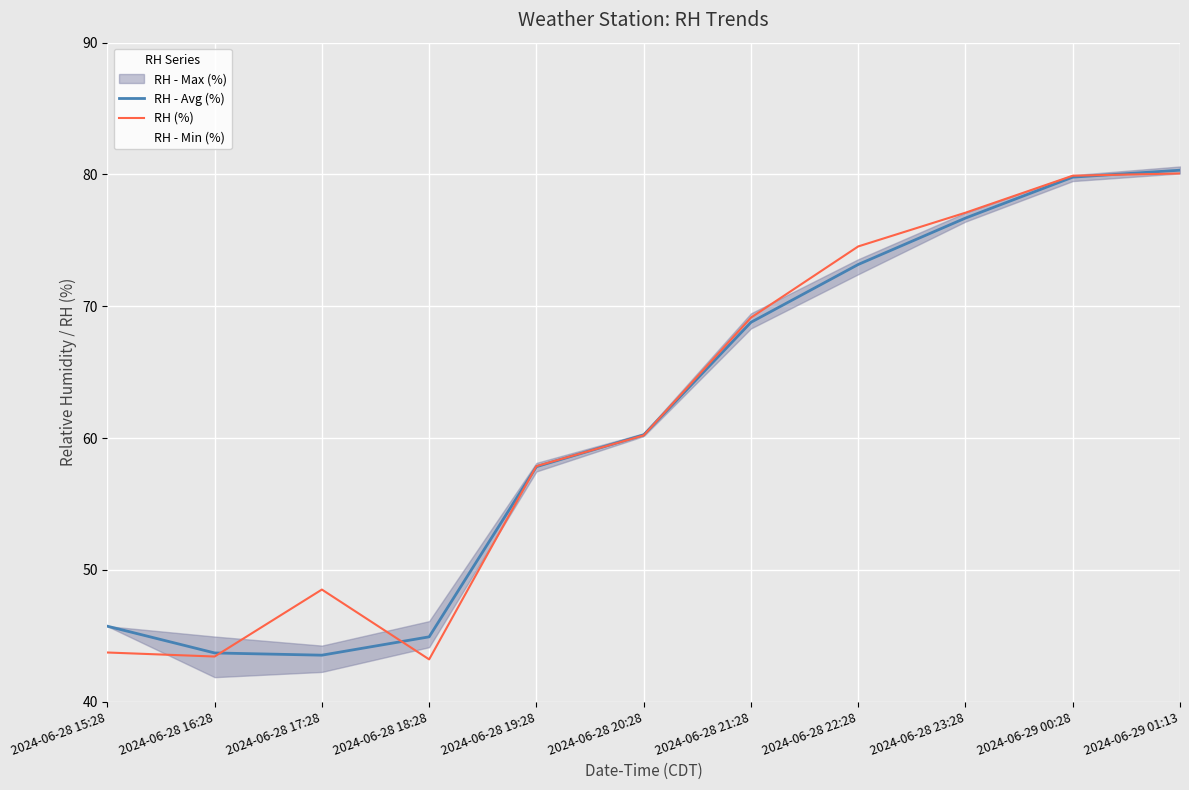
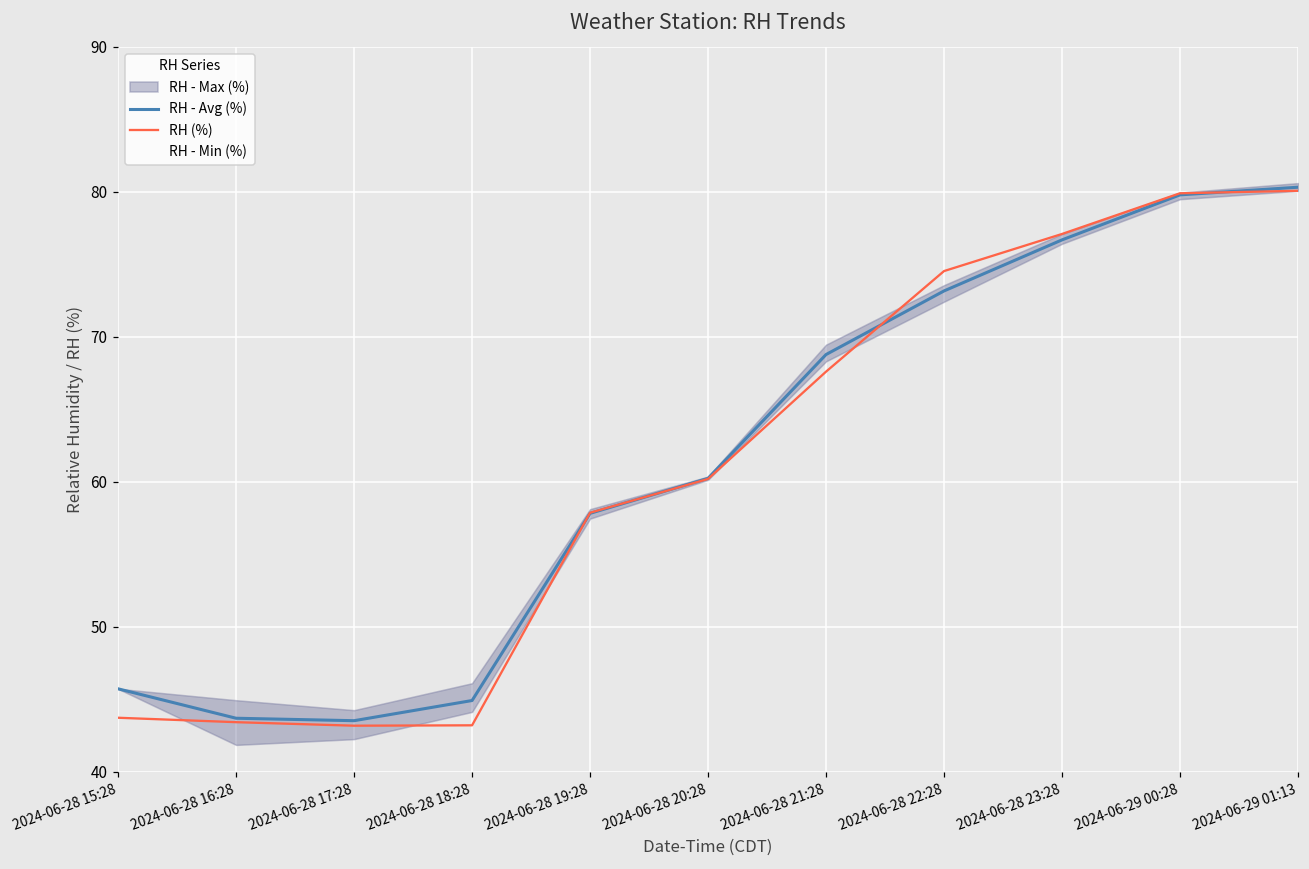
  {
    "RH (%)": {
      "2024-06-28 15:28": 43.7,
      "2024-06-28 16:28": 43.4,
-     "2024-06-28 17:28": 48.5,
+     "2024-06-28 17:28": 43.2,
      "2024-06-28 18:28": 43.2,
-     "2024-06-28 21:28": 69.1,
+     "2024-06-28 21:28": 67.6,
      "2024-06-28 22:28": 74.5
    }
  }
